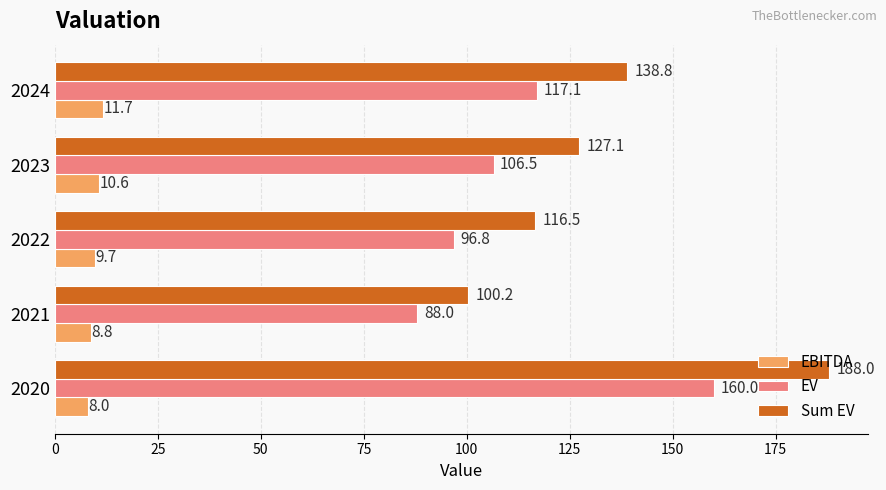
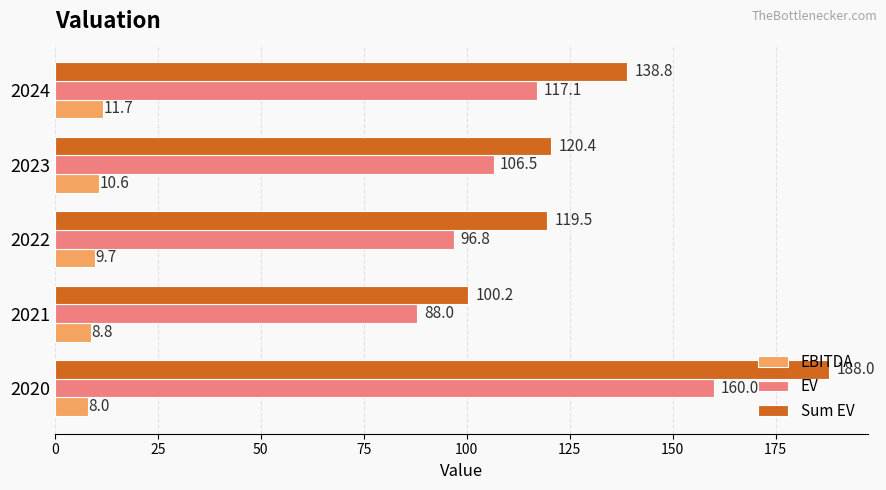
  {
    "Sum EV": {
      "2024": 138.8,
-     "2023": 127.1,
-     "2022": 116.5,
+     "2023": 120.4,
+     "2022": 119.5,
      "2021": 100.2,
      "2020": 188.0
    }
  }
